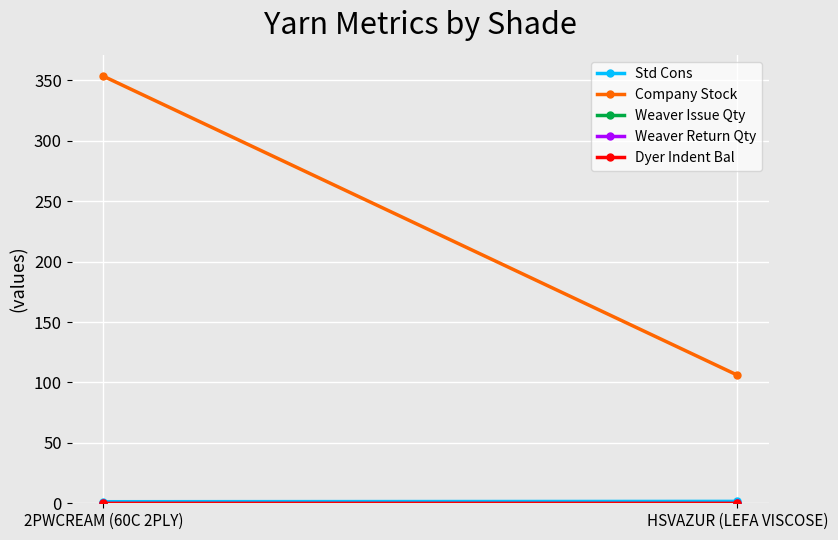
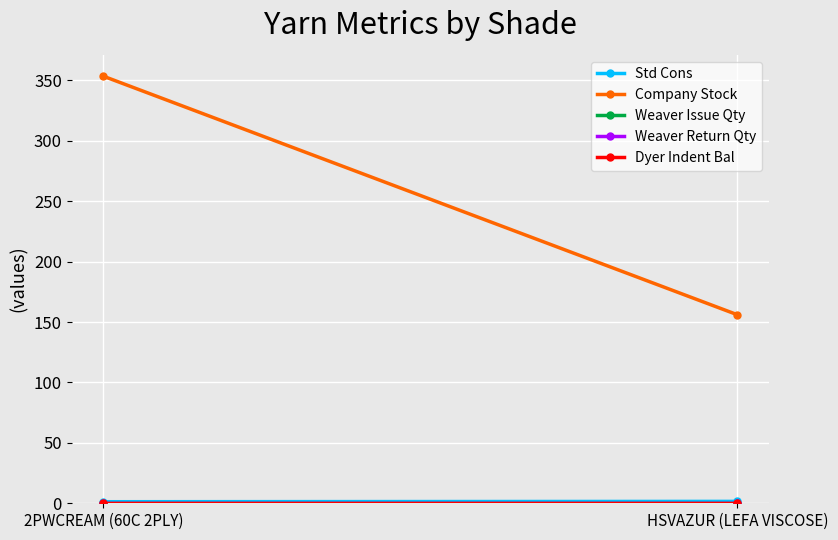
  {
    "Company Stock": {
      "2PWCREAM (60C 2PLY)": 353,
-     "HSVAZUR (LEFA VISCOSE)": 106
+     "HSVAZUR (LEFA VISCOSE)": 156
    }
  }
